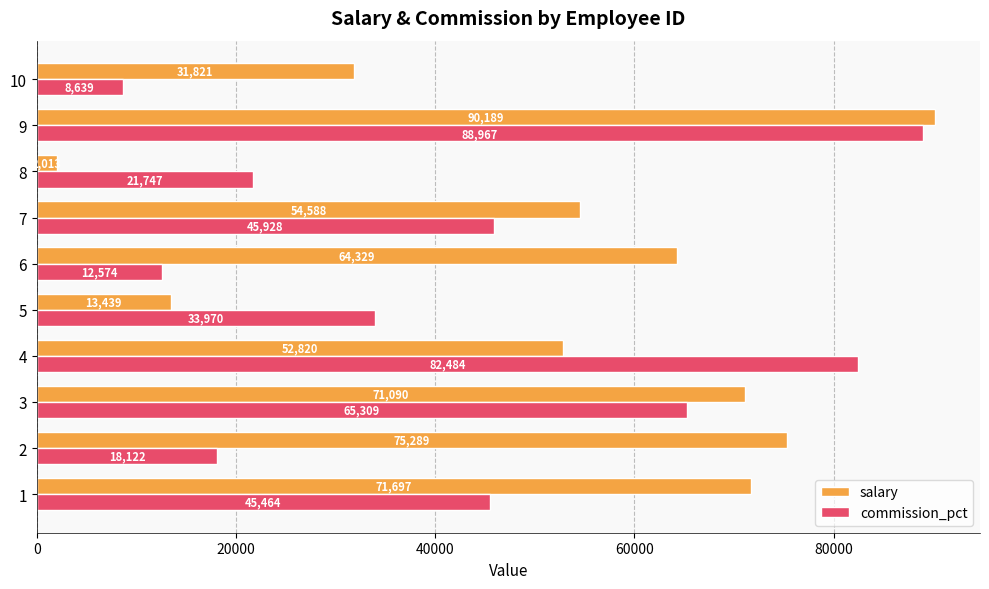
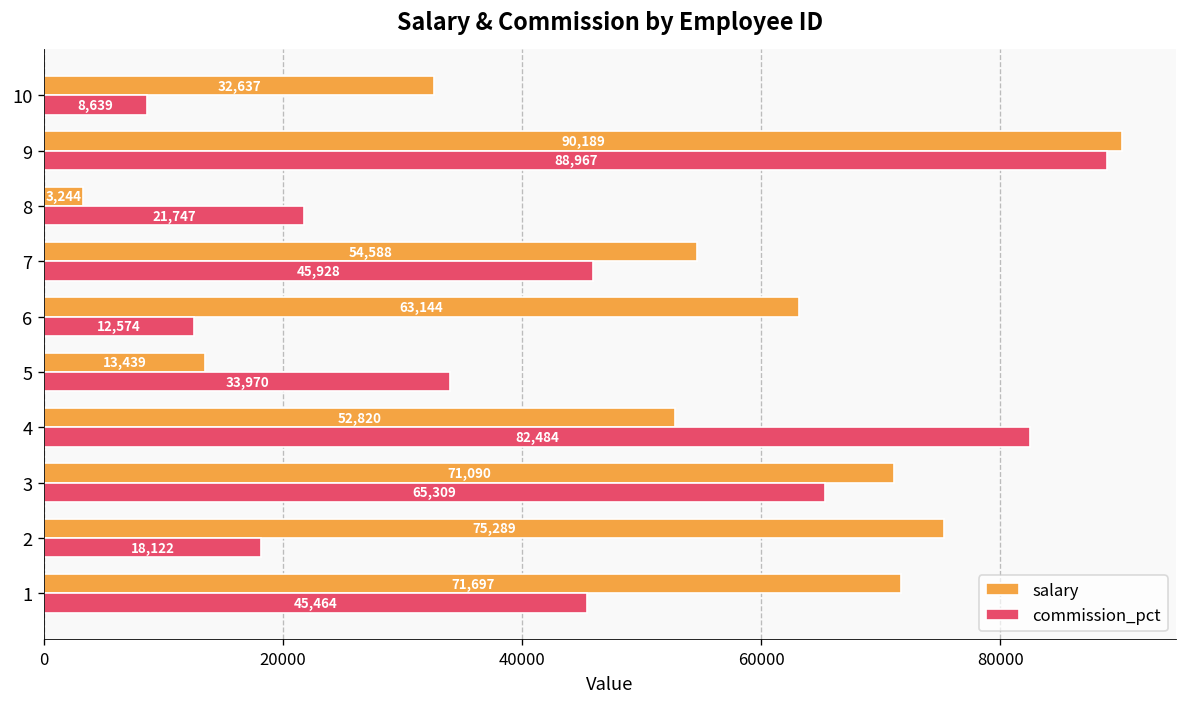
  {
    "salary": {
-     "10": "31,821",
+     "10": "32,637",
      "9": "90,189",
-     "8": "2,013",
+     "8": "3,244",
      "7": "54,588",
-     "6": "64,329",
+     "6": "63,144",
      "5": "13,439",
      "4": "52,820",
      "3": "71,090",
      "2": "75,289",
      "1": "71,697"
    },
    "commission_pct": {
      "10": "8,639",
      "9": "88,967",
      "8": "21,747",
      "7": "45,928",
      "6": "12,574",
      "5": "33,970",
      "4": "82,484",
      "3": "65,309",
      "2": "18,122",
      "1": "45,464"
    }
  }
